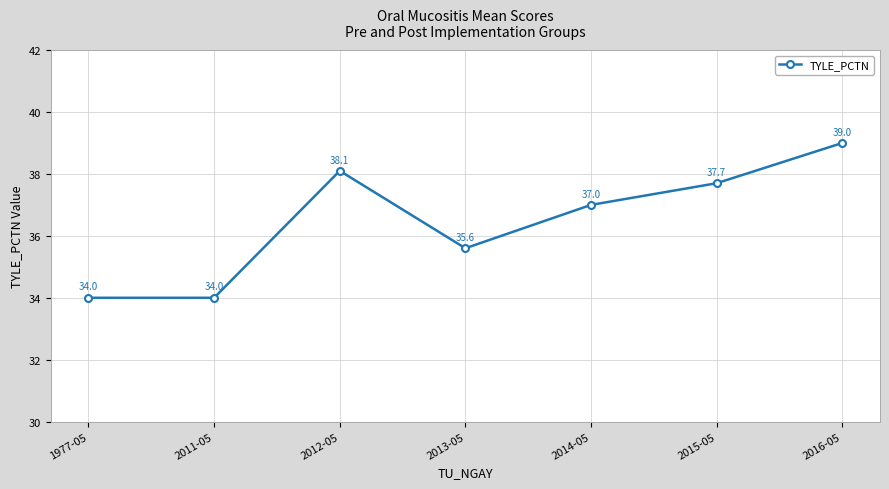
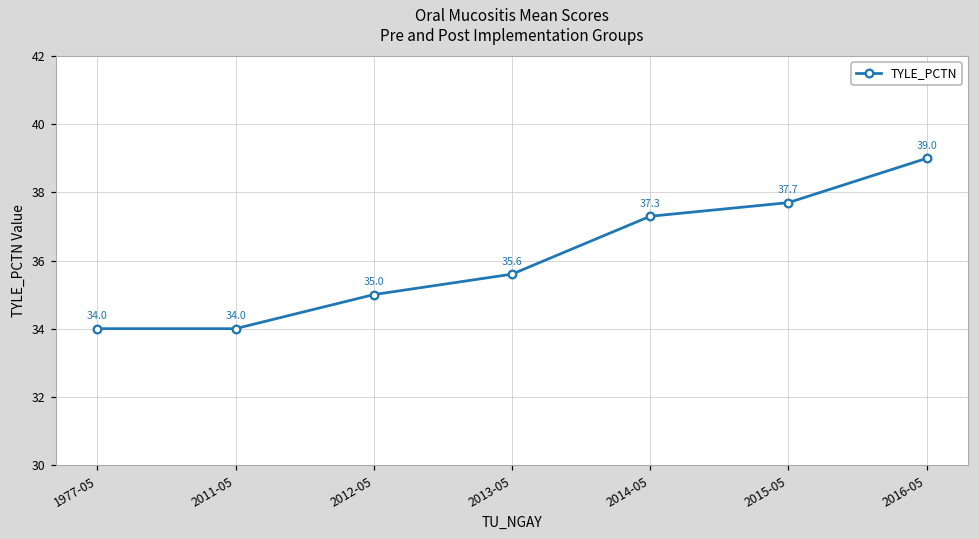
  {
    "1977-05": 34.0,
    "2011-05": 34.0,
-   "2012-05": 38.1,
+   "2012-05": 35.0,
    "2013-05": 35.6,
-   "2014-05": 37.0,
+   "2014-05": 37.3,
    "2015-05": 37.7,
    "2016-05": 39.0
  }
